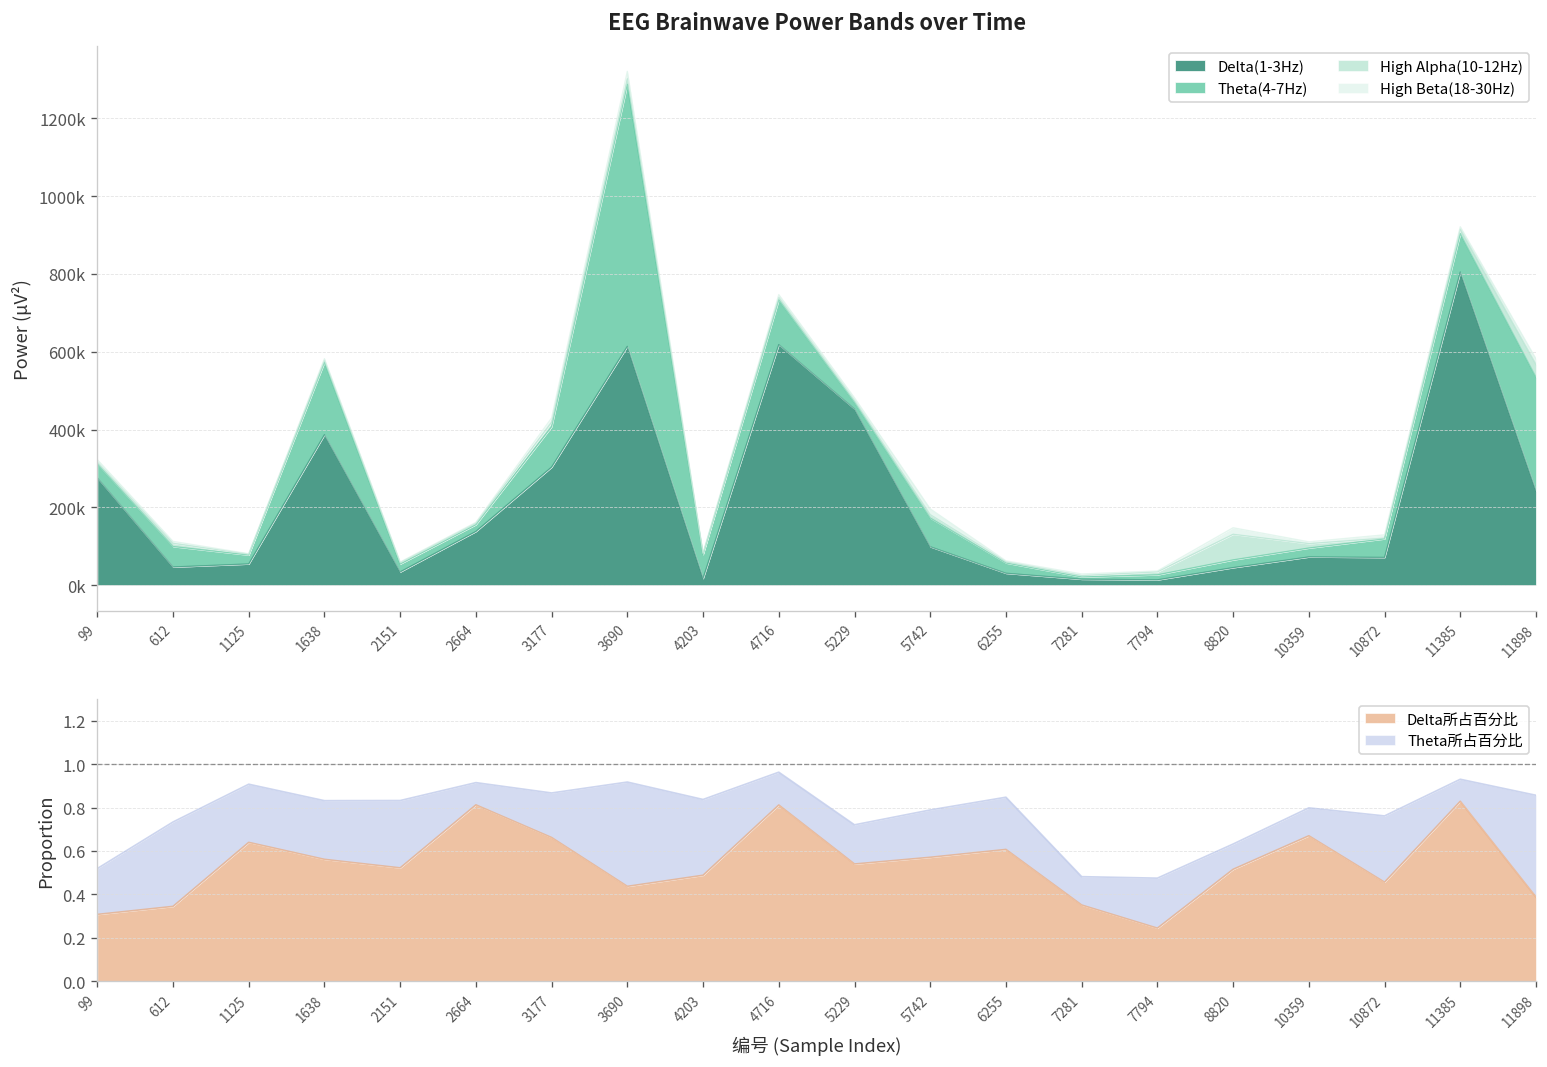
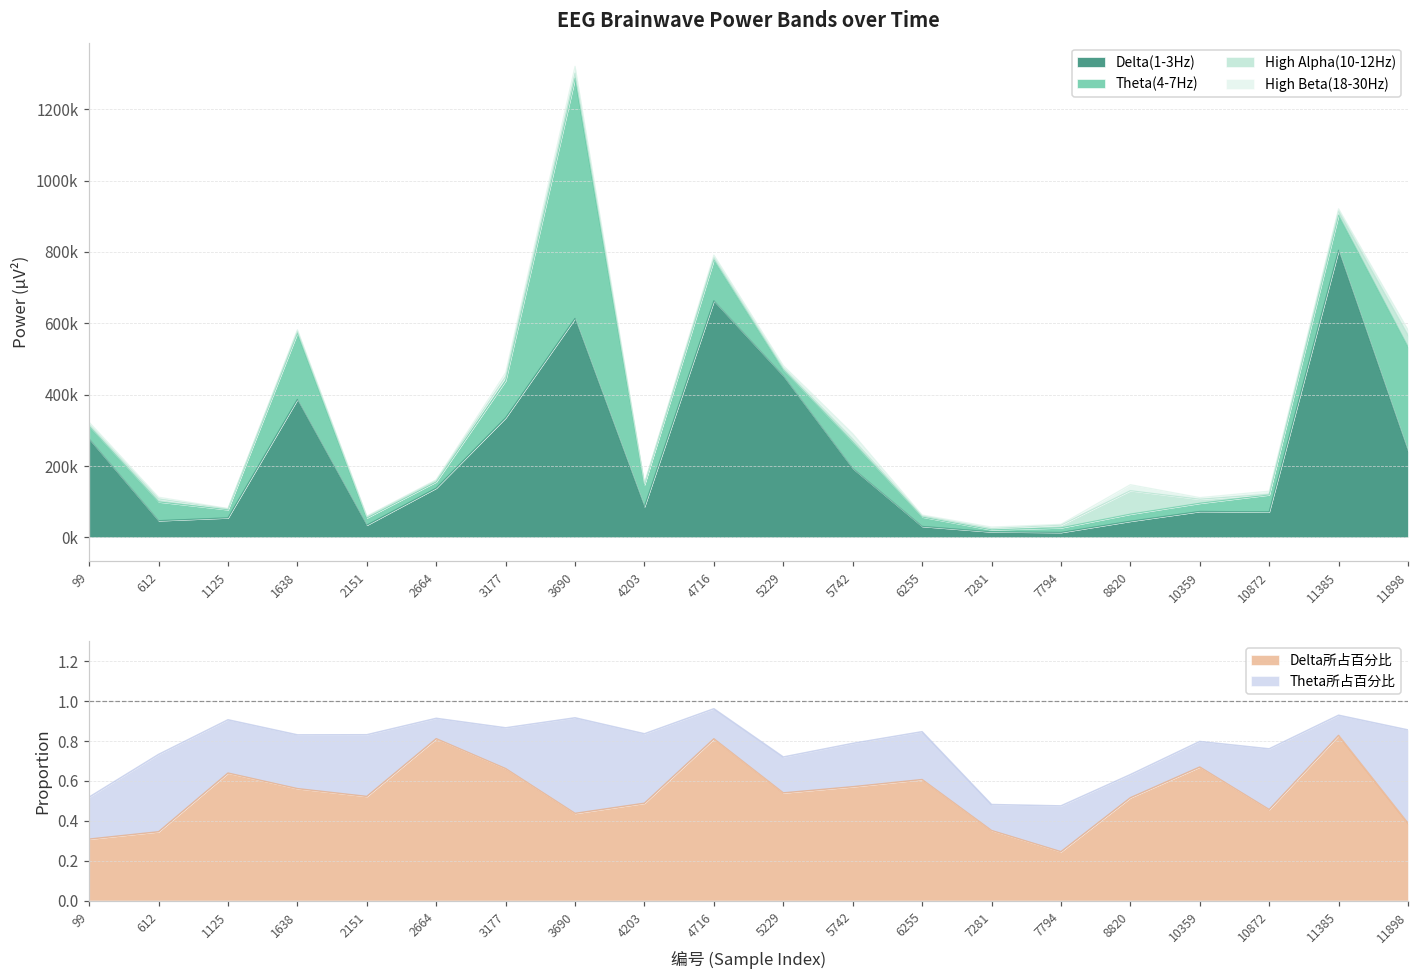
  {
    "EEG Brainwave Power Bands over Time": {
      "Delta(1-3Hz)": {
        "99": 280000,
        "612": 50000,
        "1125": 50000,
        "1638": 390000,
        "2151": 30000,
        "2664": 140000,
-       "3177": 300000,
+       "3177": 340000,
        "3690": 610000,
-       "4203": 20000,
-       "4716": 620000,
+       "4203": 90000,
+       "4716": 660000,
        "5229": 450000,
-       "5742": 100000,
+       "5742": 190000,
        "6255": 30000,
        "7794": 10000,
        "8820": 50000,
        "10359": 70000,
        "10872": 70000,
        "11385": 800000,
        "11898": 240000
      },
      "Theta(4-7Hz)": {
        "612": 50000,
        "3177": 100000,
        "3690": 670000,
        "5742": 70000,
        "8820": 20000,
        "10359": 20000,
        "11385": 100000,
        "11898": 290000
      }
    }
  }
